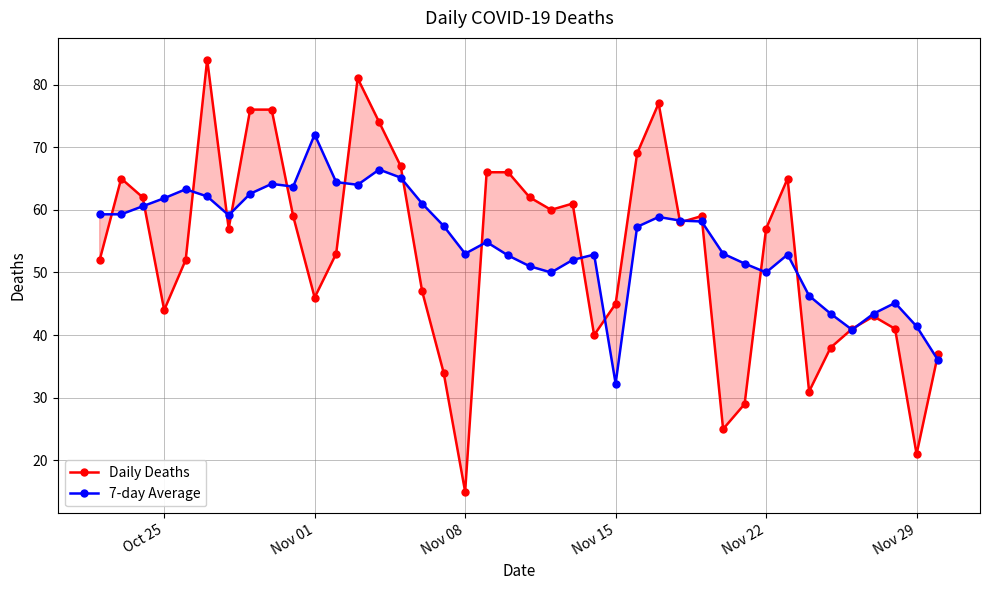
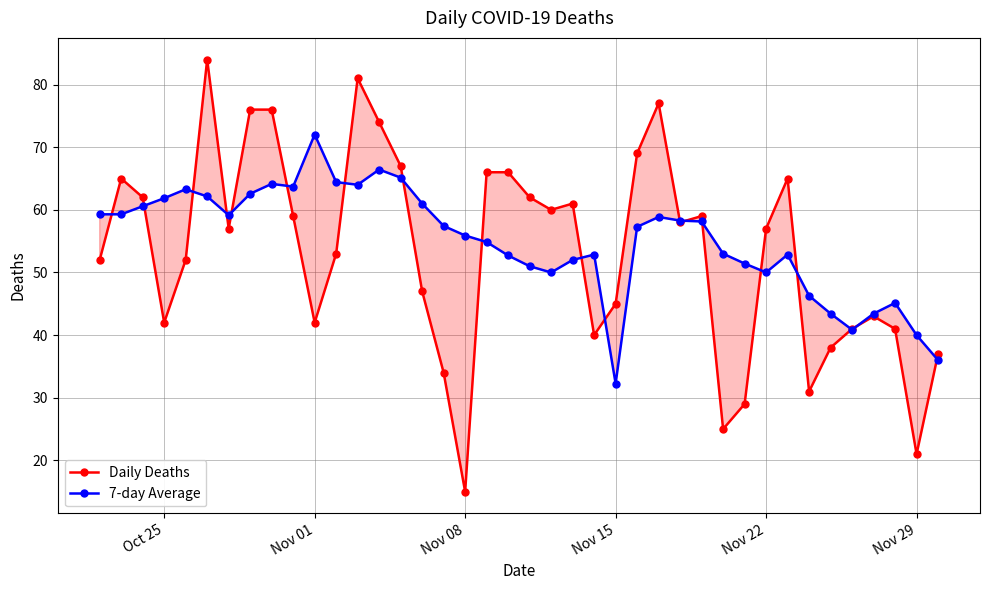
  {
    "Daily Deaths": {
-     "Oct 25": 44,
-     "Nov 01": 46,
+     "Oct 25": 42,
+     "Nov 01": 42,
      "Nov 08": 15,
      "Nov 15": 45,
      "Nov 22": 57,
      "Nov 29": 21
    },
    "7-day Average": {
      "Oct 25": 62,
      "Nov 01": 72,
-     "Nov 08": 53,
+     "Nov 08": 56,
      "Nov 15": 32,
      "Nov 22": 50,
-     "Nov 29": 41
+     "Nov 29": 40
    }
  }
